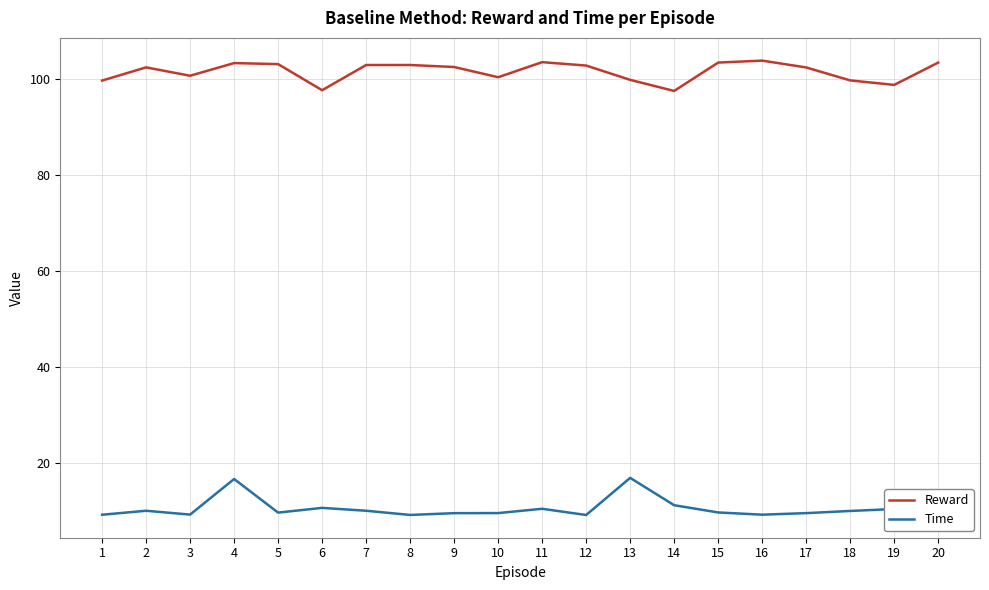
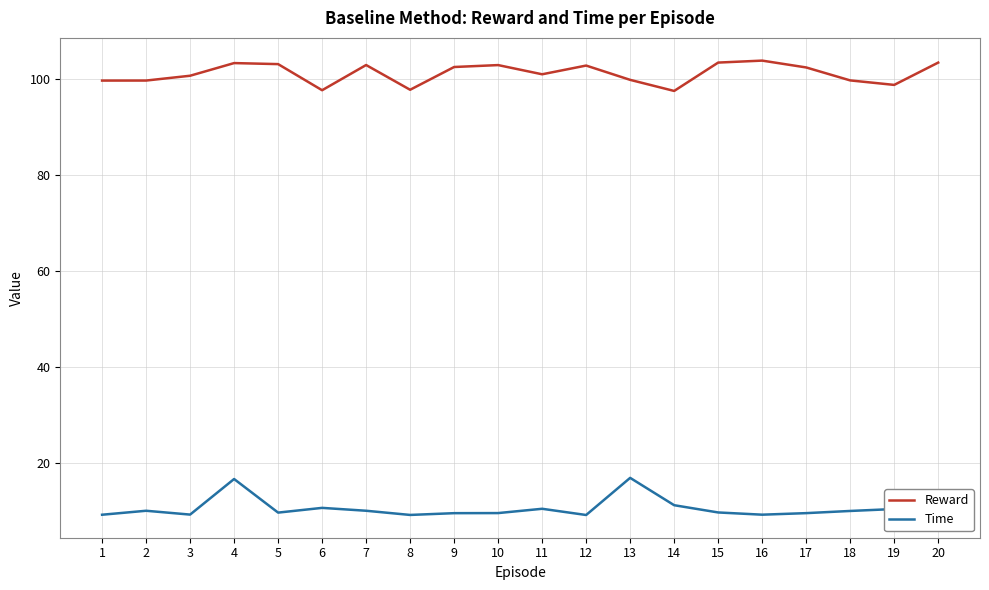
  {
    "Reward": {
      "1": 100,
-     "2": 103,
+     "2": 100,
      "3": 101,
      "4": 103,
      "5": 103,
      "6": 98,
      "7": 103,
-     "8": 103,
+     "8": 98,
      "9": 103,
-     "10": 100,
-     "11": 104,
+     "10": 103,
+     "11": 101,
      "12": 103,
      "13": 100,
      "14": 98,
      "15": 104,
      "16": 104,
      "17": 102,
      "18": 100,
      "19": 99,
      "20": 104
    },
    "Time": {
      "1": 9,
      "2": 10,
      "3": 9,
      "4": 17,
      "5": 10,
      "6": 11,
      "7": 10,
      "8": 9,
      "9": 9,
      "10": 9,
      "11": 10,
      "12": 9,
      "13": 17,
      "14": 11,
      "15": 10,
      "16": 9,
      "17": 9,
      "18": 10
    }
  }
